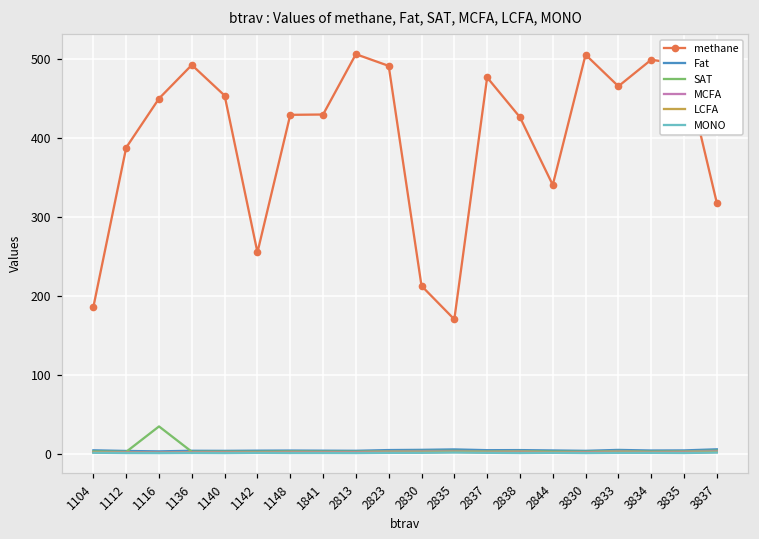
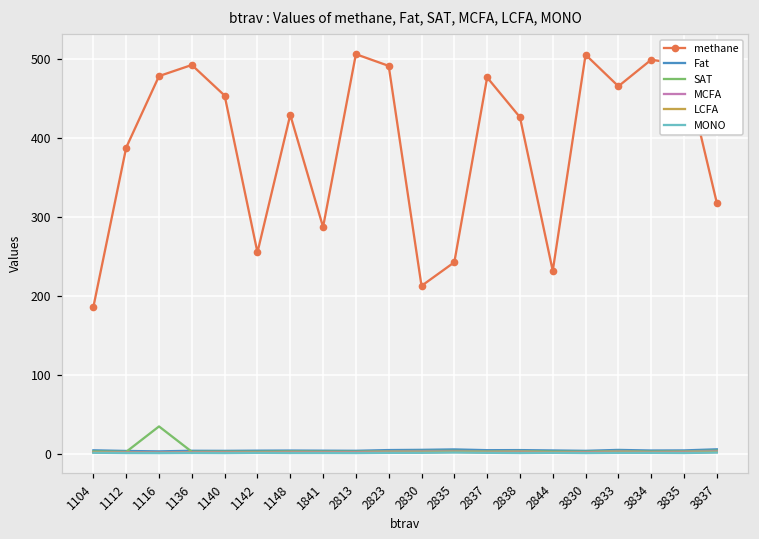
  {
    "methane": {
      "1104": 190,
      "1112": 390,
-     "1116": 450,
+     "1116": 480,
      "1136": 490,
      "1140": 450,
      "1142": 250,
      "1148": 430,
-     "1841": 430,
+     "1841": 290,
      "2813": 510,
      "2823": 490,
      "2830": 210,
-     "2835": 170,
+     "2835": 240,
      "2837": 480,
      "2838": 430,
-     "2844": 340,
+     "2844": 230,
      "3830": 500,
      "3833": 460,
      "3834": 500,
      "3837": 320
    },
    "SAT": {
      "1116": 30
    }
  }
